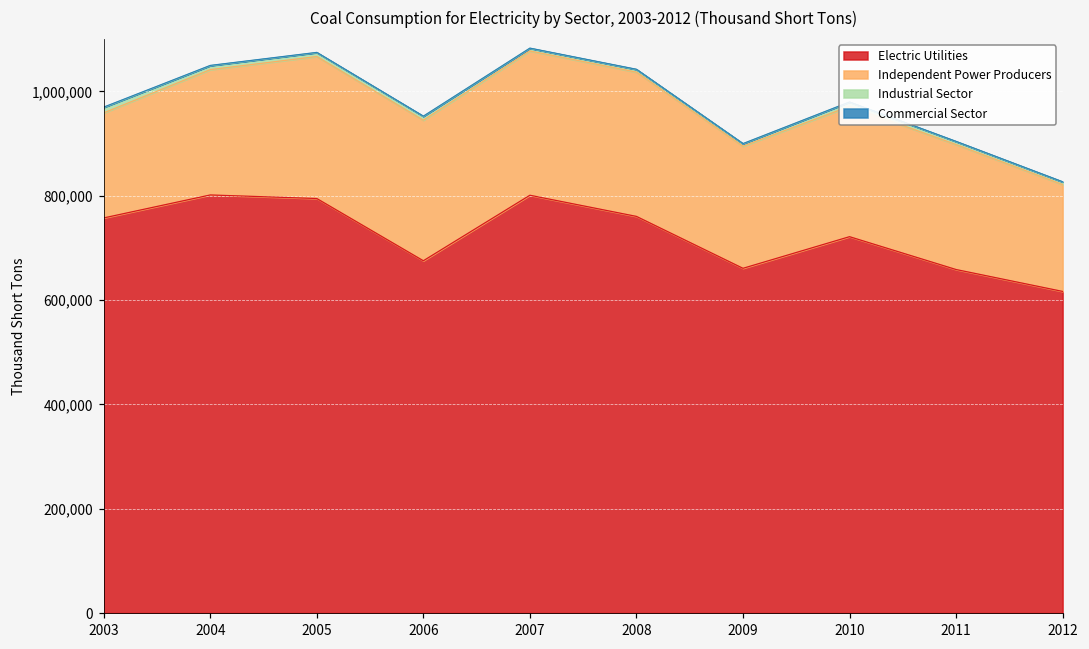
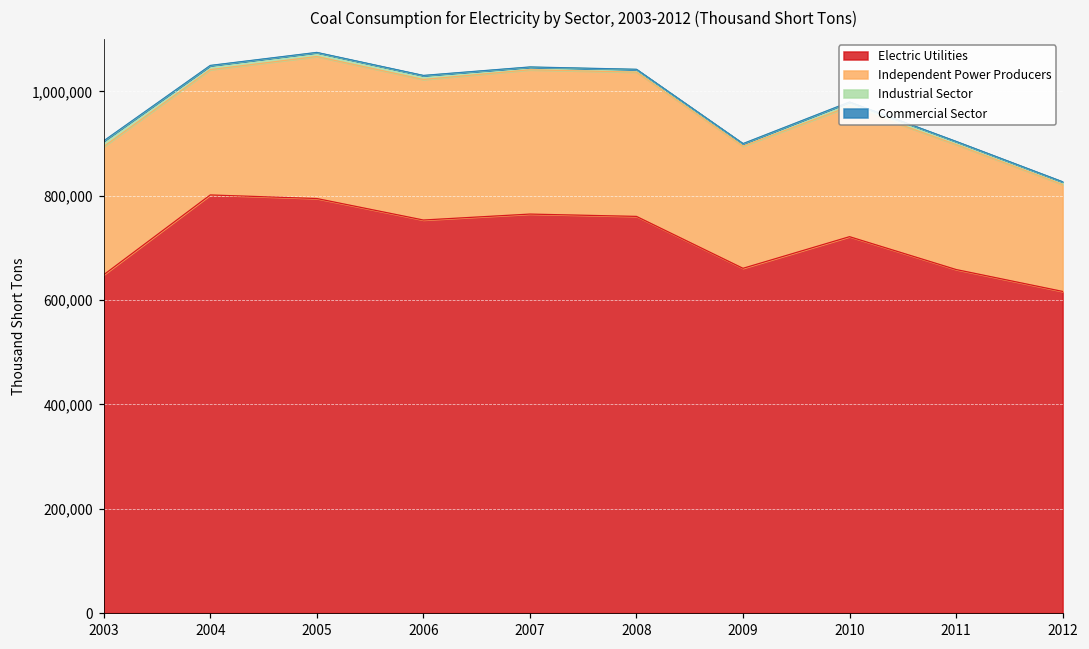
  {
    "Electric Utilities": {
-     "2003": "760,000",
+     "2003": "650,000",
      "2004": "800,000",
      "2005": "790,000",
-     "2006": "680,000",
-     "2007": "800,000",
+     "2006": "750,000",
+     "2007": "760,000",
      "2008": "760,000",
      "2009": "660,000",
      "2010": "720,000",
      "2011": "660,000",
      "2012": "620,000"
    },
    "Independent Power Producers": {
-     "2003": "200,000",
+     "2003": "250,000",
      "2004": "240,000",
      "2005": "270,000",
      "2006": "270,000",
      "2011": "240,000"
    }
  }
